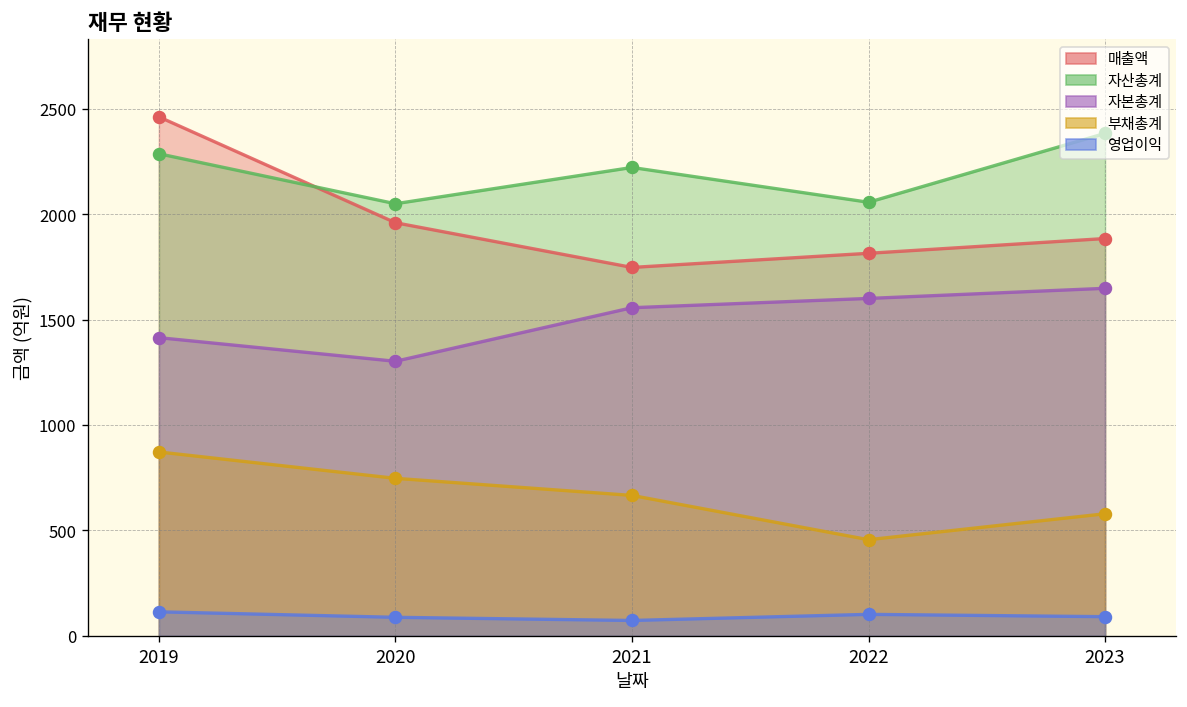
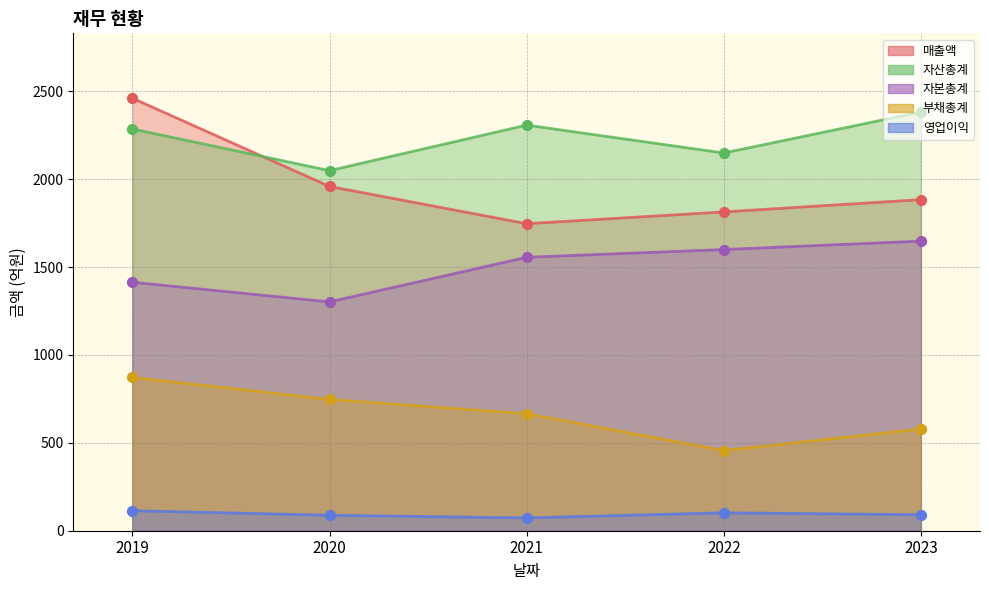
  {
    "자산총계": {
      "2019": 2290,
      "2020": 2050,
-     "2021": 2220,
-     "2022": 2060
+     "2021": 2310,
+     "2022": 2150
    }
  }
